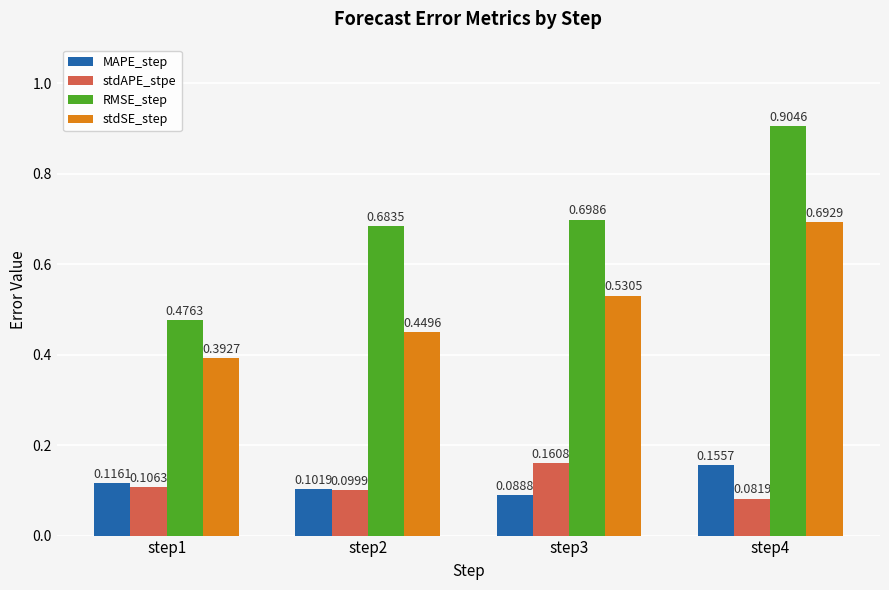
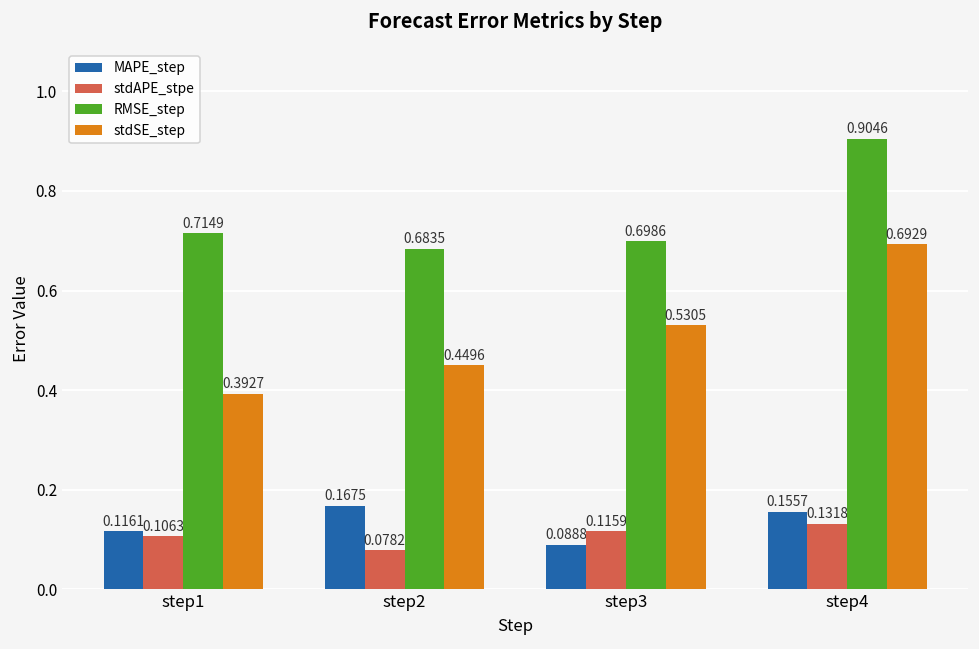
  {
    "MAPE_step": {
      "step1": 0.1161,
-     "step2": 0.1019,
+     "step2": 0.1675,
      "step3": 0.0888,
      "step4": 0.1557
    },
    "stdAPE_stpe": {
      "step1": 0.1063,
-     "step2": 0.0999,
-     "step3": 0.1608,
-     "step4": 0.0819
+     "step2": 0.0782,
+     "step3": 0.1159,
+     "step4": 0.1318
    },
    "RMSE_step": {
-     "step1": 0.4763,
+     "step1": 0.7149,
      "step2": 0.6835,
      "step3": 0.6986,
      "step4": 0.9046
    },
    "stdSE_step": {
      "step1": 0.3927,
      "step2": 0.4496,
      "step3": 0.5305,
      "step4": 0.6929
    }
  }
